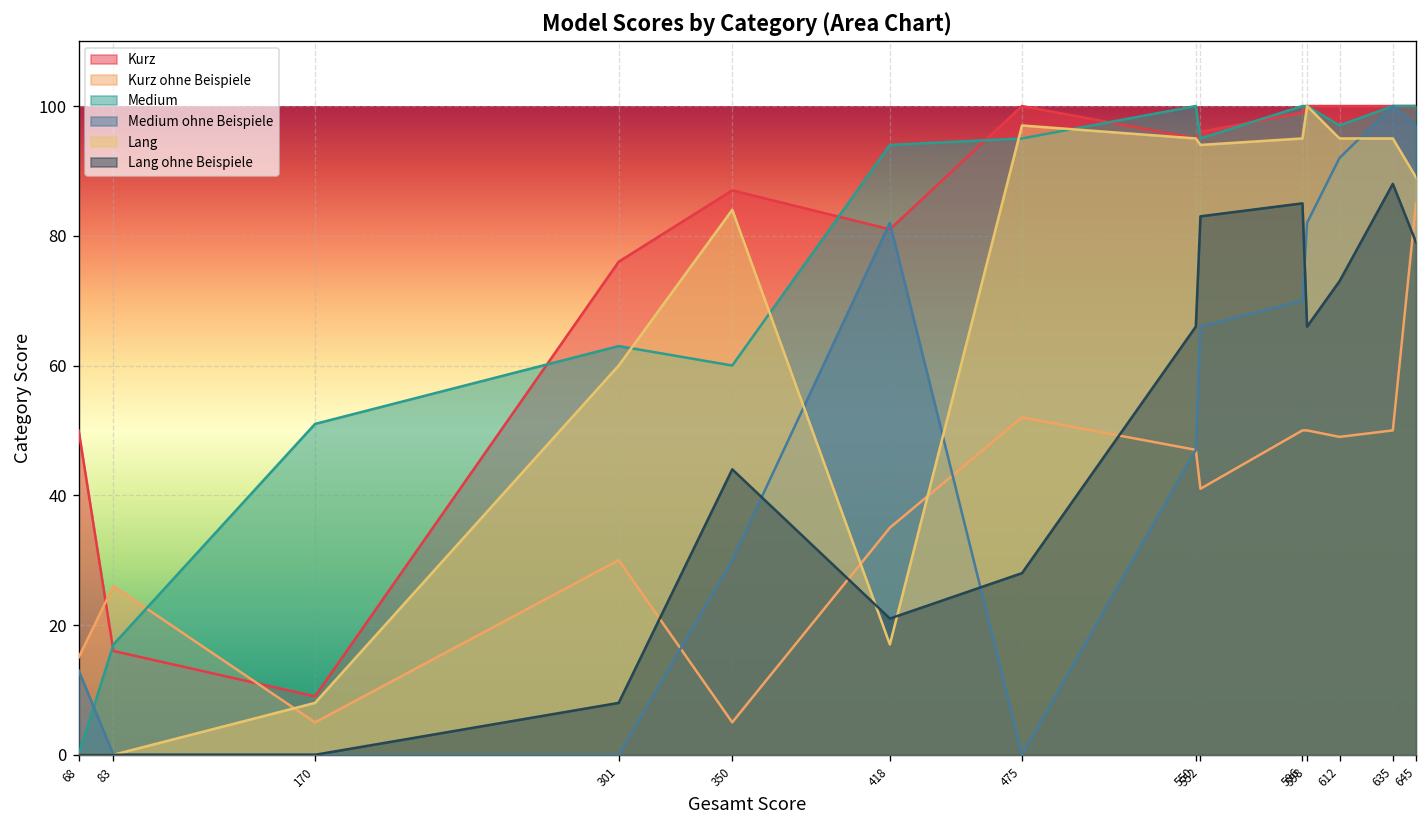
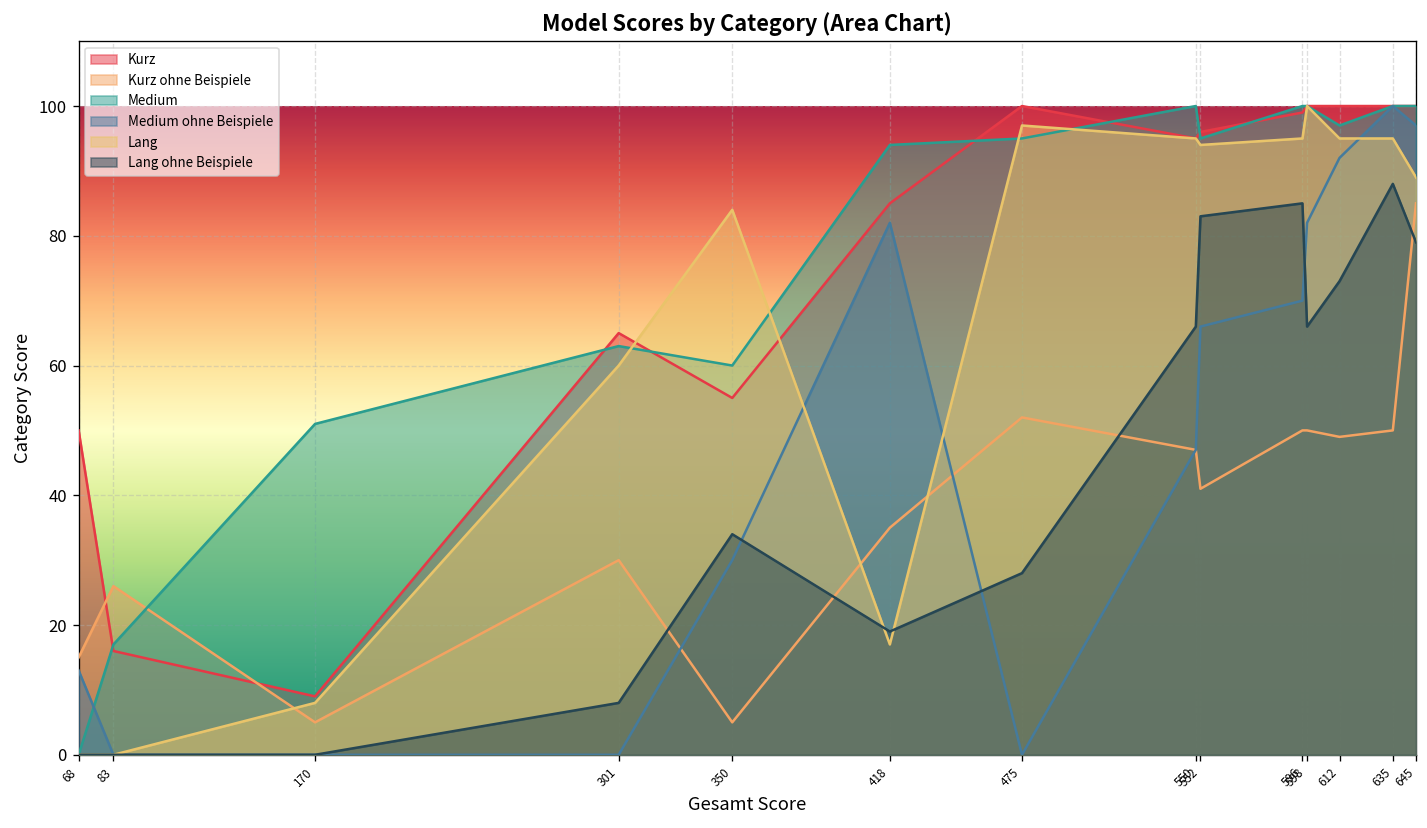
  {
    "Kurz": {
      "68": 50,
      "83": 16,
      "170": 9,
-     "301": 76,
-     "350": 87,
-     "418": 81,
+     "301": 65,
+     "350": 55,
+     "418": 85,
      "475": 100,
      "552": 96,
      "596": 99,
      "612": 100
    },
    "Lang ohne Beispiele": {
      "301": 8,
-     "350": 44,
-     "418": 21,
+     "350": 34,
+     "418": 19,
      "475": 28,
      "550": 66,
      "552": 83,
      "596": 85,
      "598": 66,
      "612": 73,
      "635": 88,
      "645": 79
    }
  }
